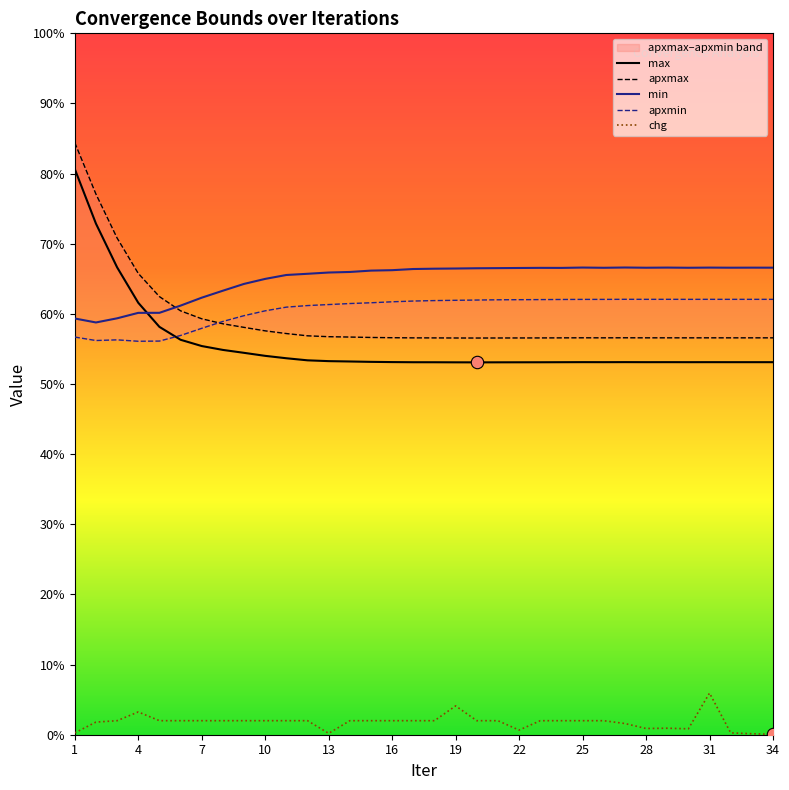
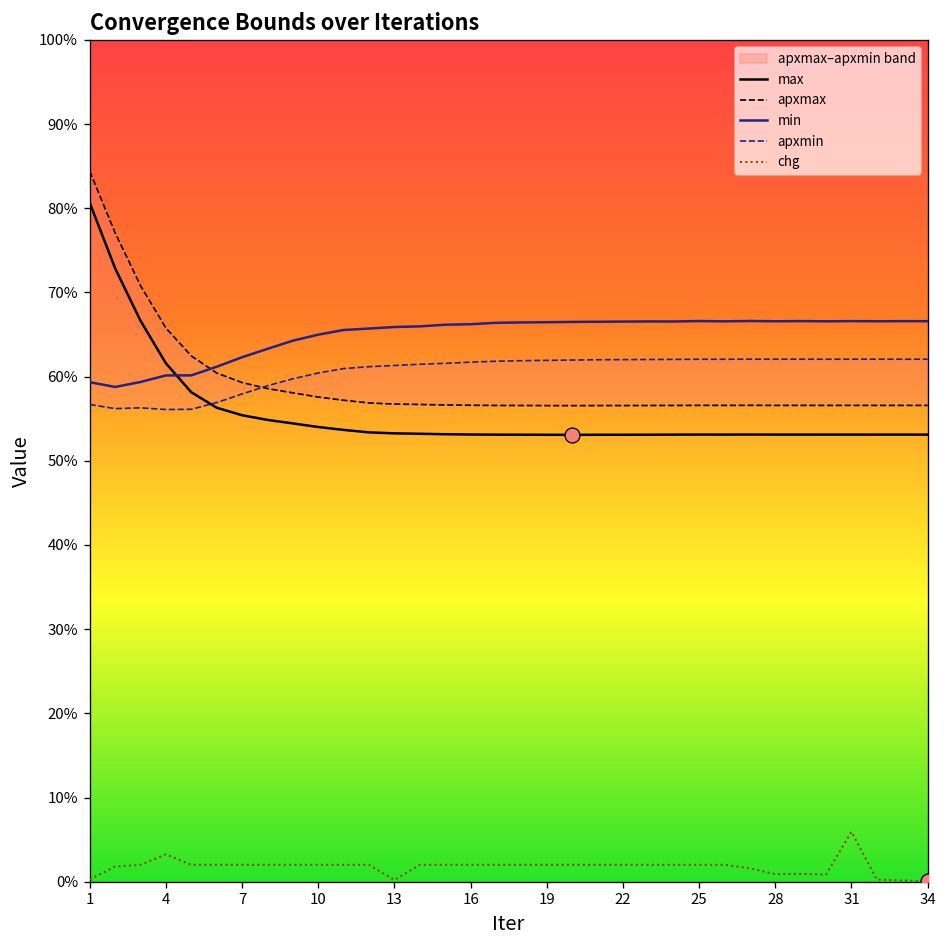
  {
    "chg": {
      "1": "0%",
      "4": "3%",
      "7": "2%",
      "10": "2%",
      "13": "0%",
      "16": "2%",
-     "19": "4%",
-     "22": "1%",
+     "19": "2%",
+     "22": "2%",
      "25": "2%",
      "28": "1%",
      "31": "6%"
    }
  }
